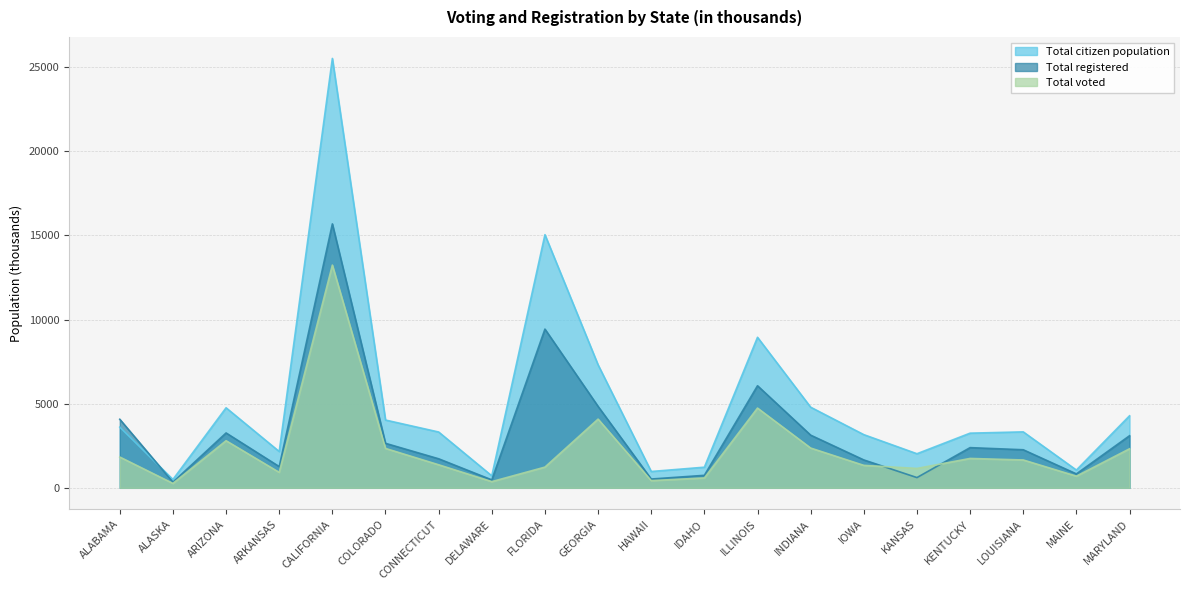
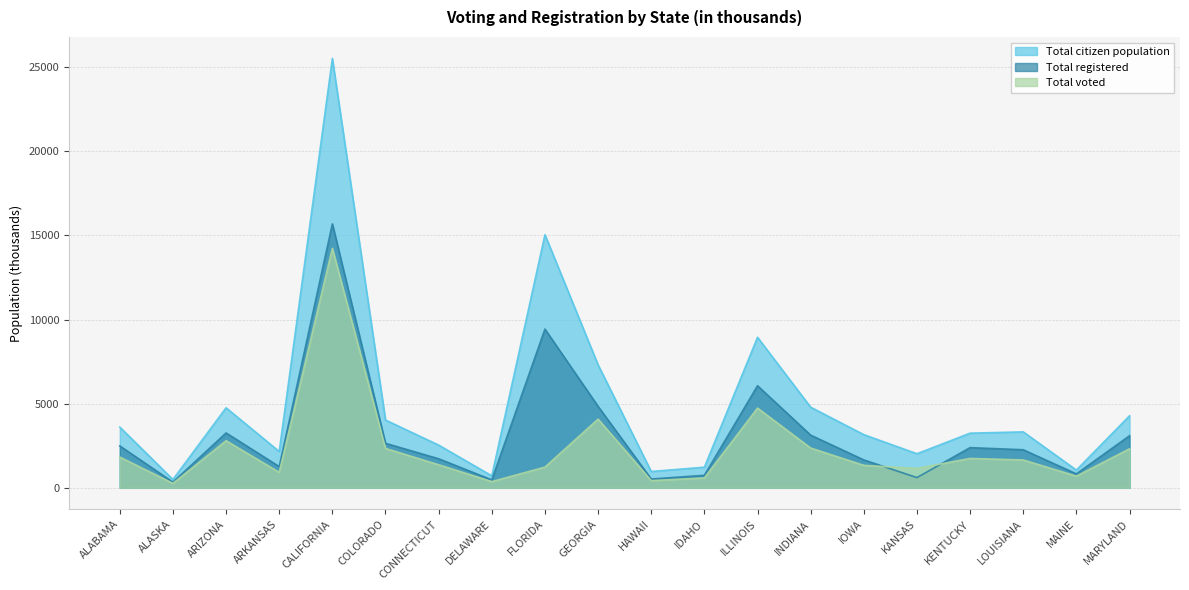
  {
    "Total citizen population": {
      "ALABAMA": 3600,
      "ALASKA": 500,
      "ARIZONA": 4800,
      "ARKANSAS": 2200,
      "CALIFORNIA": 25500,
      "COLORADO": 4000,
-     "CONNECTICUT": 3300,
+     "CONNECTICUT": 2500,
      "DELAWARE": 700,
      "FLORIDA": 15000,
      "GEORGIA": 7300,
      "HAWAII": 1000,
      "IDAHO": 1200,
      "ILLINOIS": 8900,
      "INDIANA": 4800,
      "IOWA": 3200,
      "KANSAS": 2000,
      "KENTUCKY": 3200,
      "LOUISIANA": 3300,
      "MAINE": 1100,
      "MARYLAND": 4300
    },
    "Total registered": {
-     "ALABAMA": 4100,
+     "ALABAMA": 2500,
      "ARIZONA": 3300,
      "ARKANSAS": 1300,
      "CALIFORNIA": 15700,
      "COLORADO": 2600,
      "CONNECTICUT": 1700,
      "FLORIDA": 9400,
      "GEORGIA": 4800,
      "IDAHO": 700,
      "ILLINOIS": 6100,
      "INDIANA": 3100,
      "IOWA": 1700,
      "KANSAS": 600,
      "KENTUCKY": 2400,
      "LOUISIANA": 2300,
      "MARYLAND": 3100
    },
    "Total voted": {
      "ALABAMA": 1800,
      "ARIZONA": 2800,
      "ARKANSAS": 900,
-     "CALIFORNIA": 13200,
+     "CALIFORNIA": 14200,
      "COLORADO": 2300,
      "CONNECTICUT": 1400,
      "FLORIDA": 1200,
      "GEORGIA": 4100,
      "IDAHO": 600,
      "ILLINOIS": 4700,
      "INDIANA": 2400,
      "IOWA": 1300,
      "KANSAS": 1200,
      "KENTUCKY": 1700,
      "LOUISIANA": 1700,
      "MARYLAND": 2300
    }
  }
